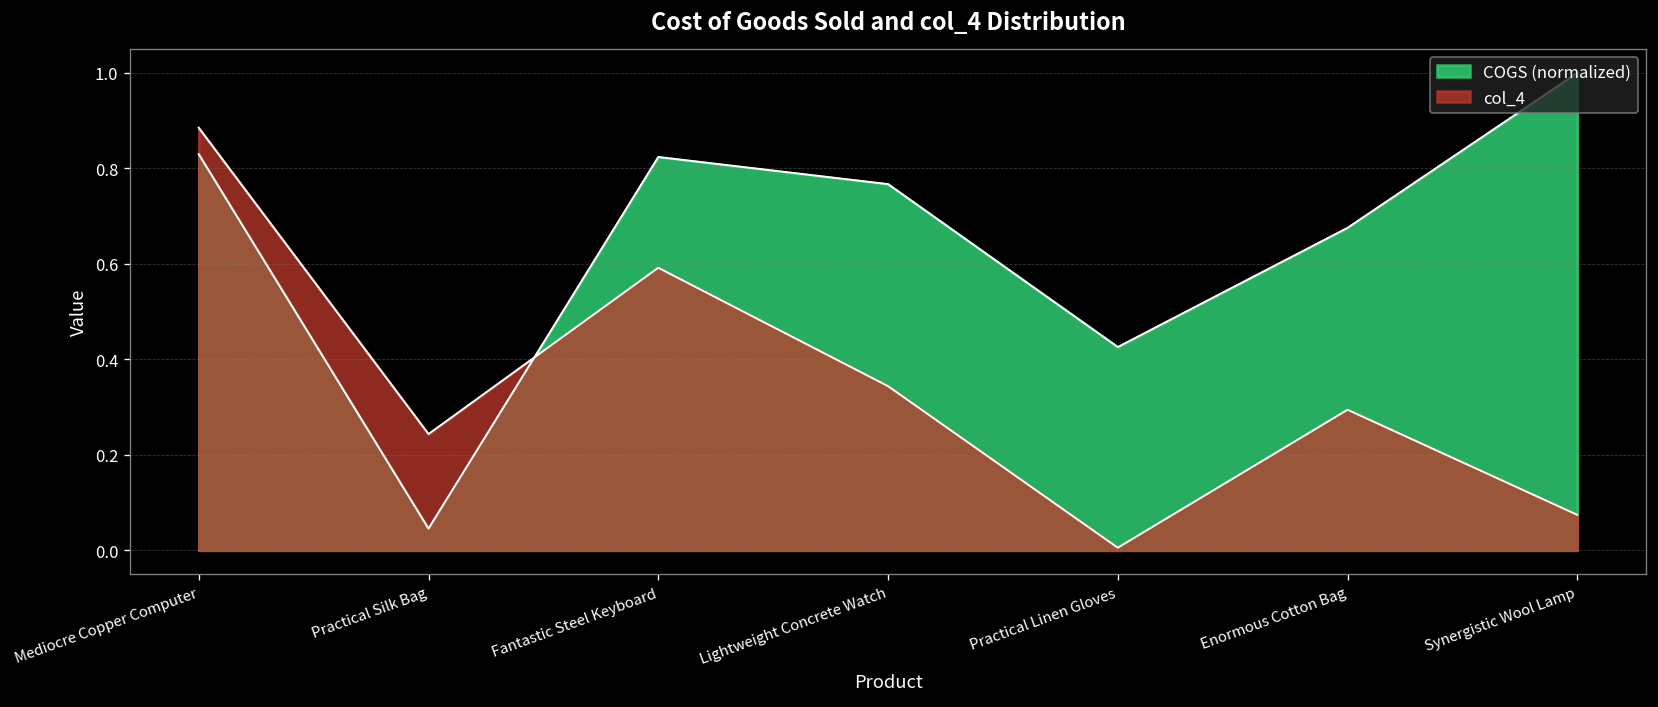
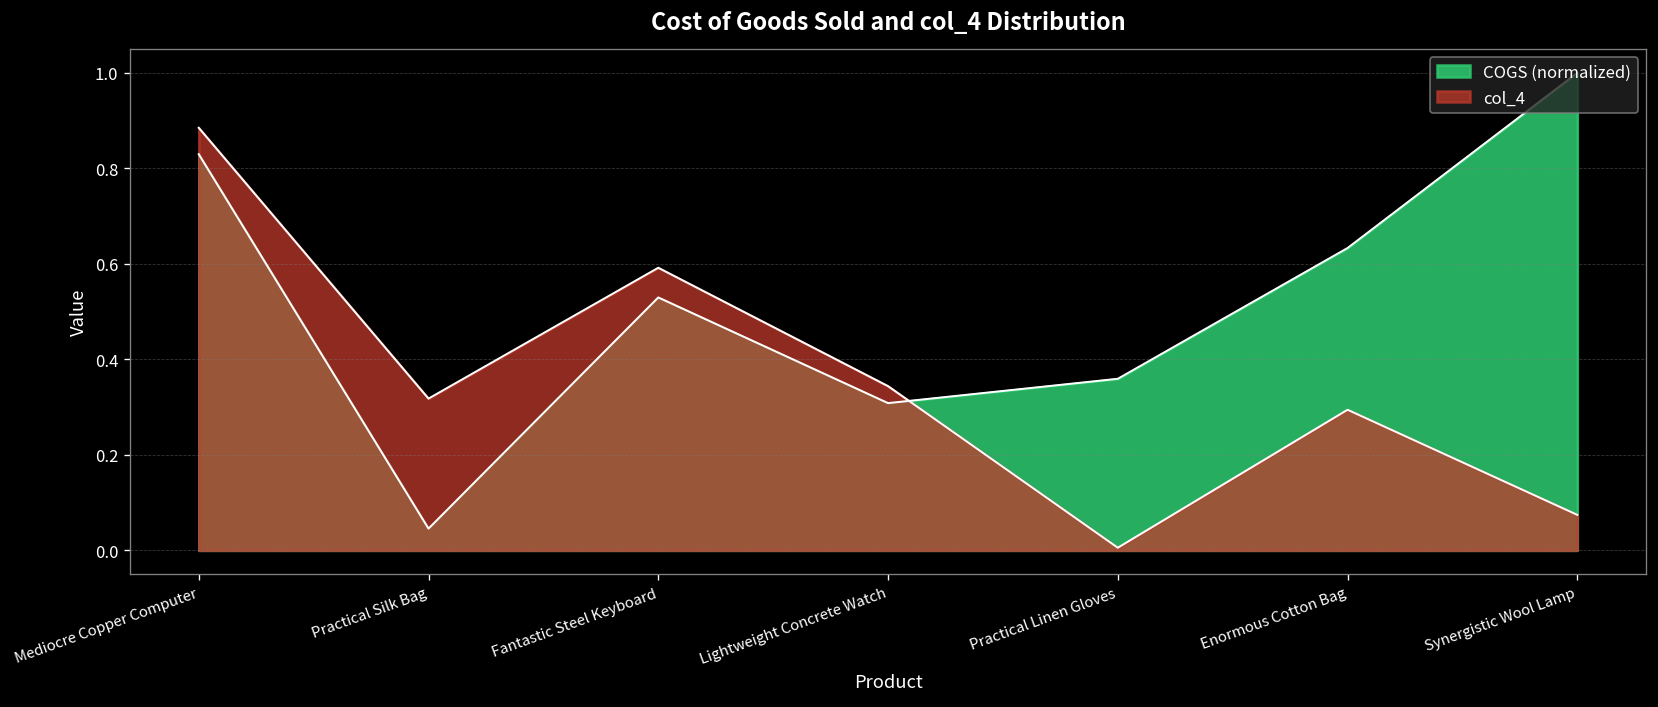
  {
    "COGS (normalized)": {
      "Mediocre Copper Computer": 0.83,
      "Practical Silk Bag": 0.05,
-     "Fantastic Steel Keyboard": 0.82,
-     "Lightweight Concrete Watch": 0.77,
-     "Practical Linen Gloves": 0.43,
-     "Enormous Cotton Bag": 0.68
+     "Fantastic Steel Keyboard": 0.53,
+     "Lightweight Concrete Watch": 0.31,
+     "Practical Linen Gloves": 0.36,
+     "Enormous Cotton Bag": 0.63
    },
    "col_4": {
      "Mediocre Copper Computer": 0.89,
-     "Practical Silk Bag": 0.24,
+     "Practical Silk Bag": 0.32,
      "Fantastic Steel Keyboard": 0.59,
      "Lightweight Concrete Watch": 0.34,
      "Practical Linen Gloves": 0.01,
      "Enormous Cotton Bag": 0.29,
      "Synergistic Wool Lamp": 0.07
    }
  }
